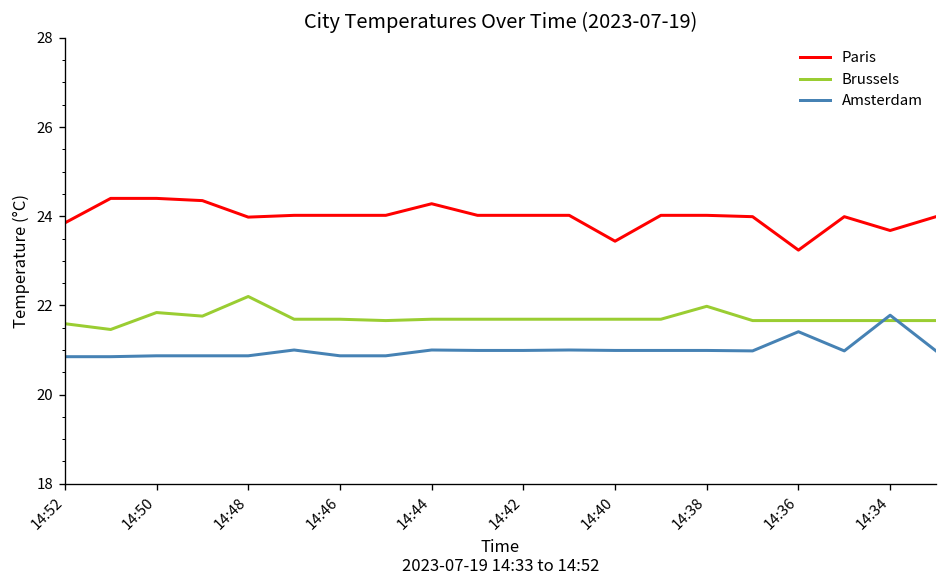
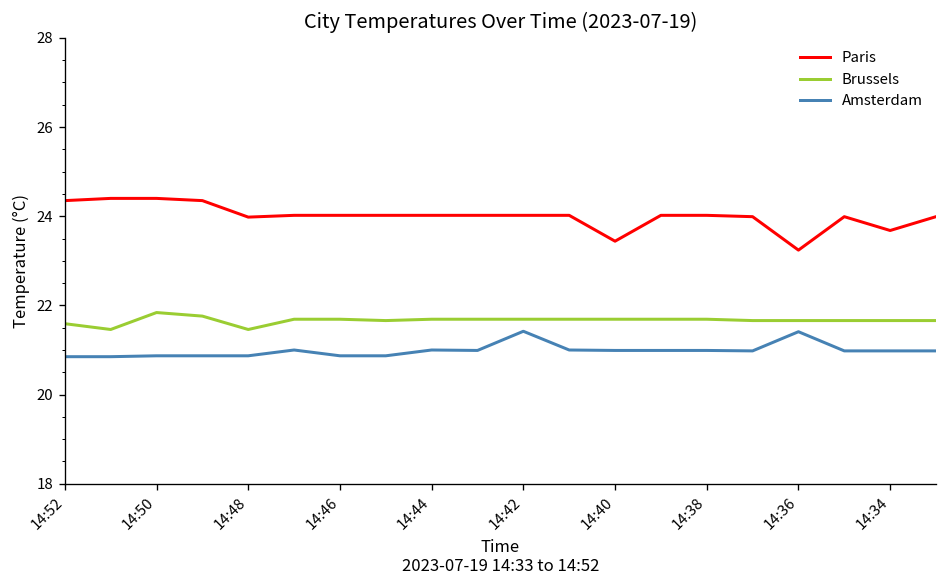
  {
    "Paris": {
-     "14:52": 23.9,
+     "14:52": 24.4,
      "14:50": 24.4,
      "14:48": 24.0,
      "14:46": 24.0,
-     "14:44": 24.3,
+     "14:44": 24.0,
      "14:42": 24.0,
      "14:40": 23.4,
      "14:38": 24.0,
      "14:36": 23.2,
      "14:34": 23.7
    },
    "Brussels": {
      "14:52": 21.6,
      "14:50": 21.8,
-     "14:48": 22.2,
+     "14:48": 21.5,
      "14:46": 21.7,
      "14:44": 21.7,
      "14:42": 21.7,
      "14:40": 21.7,
-     "14:38": 22.0,
+     "14:38": 21.7,
      "14:36": 21.7,
      "14:34": 21.7
    },
    "Amsterdam": {
      "14:52": 20.9,
      "14:50": 20.9,
      "14:48": 20.9,
      "14:46": 20.9,
      "14:44": 21.0,
-     "14:42": 21.0,
+     "14:42": 21.4,
      "14:40": 21.0,
      "14:38": 21.0,
      "14:36": 21.4,
-     "14:34": 21.8
+     "14:34": 21.0
    }
  }
